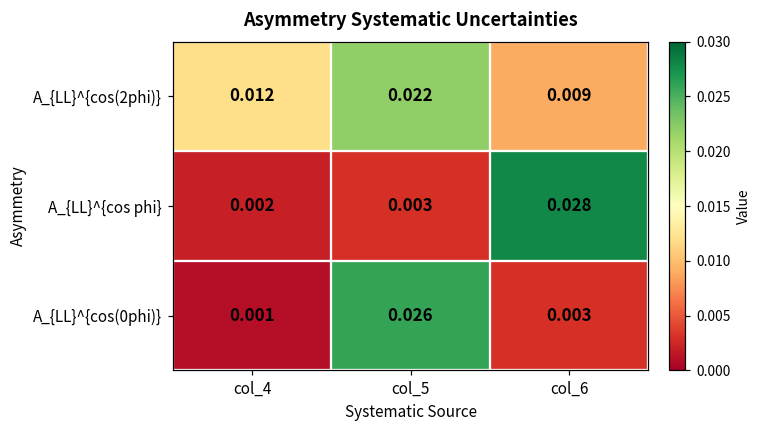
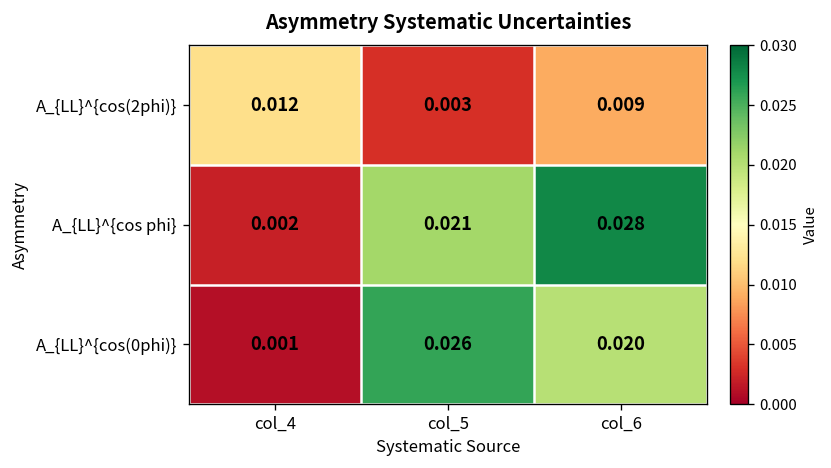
  {
    "A_{LL}^{cos(2phi)}": {
      "col_4": 0.012,
-     "col_5": 0.022,
+     "col_5": 0.003,
      "col_6": 0.009
    },
    "A_{LL}^{cos phi}": {
      "col_4": 0.002,
-     "col_5": 0.003,
+     "col_5": 0.021,
      "col_6": 0.028
    },
    "A_{LL}^{cos(0phi)}": {
      "col_4": 0.001,
      "col_5": 0.026,
-     "col_6": 0.003
+     "col_6": 0.020
    }
  }
